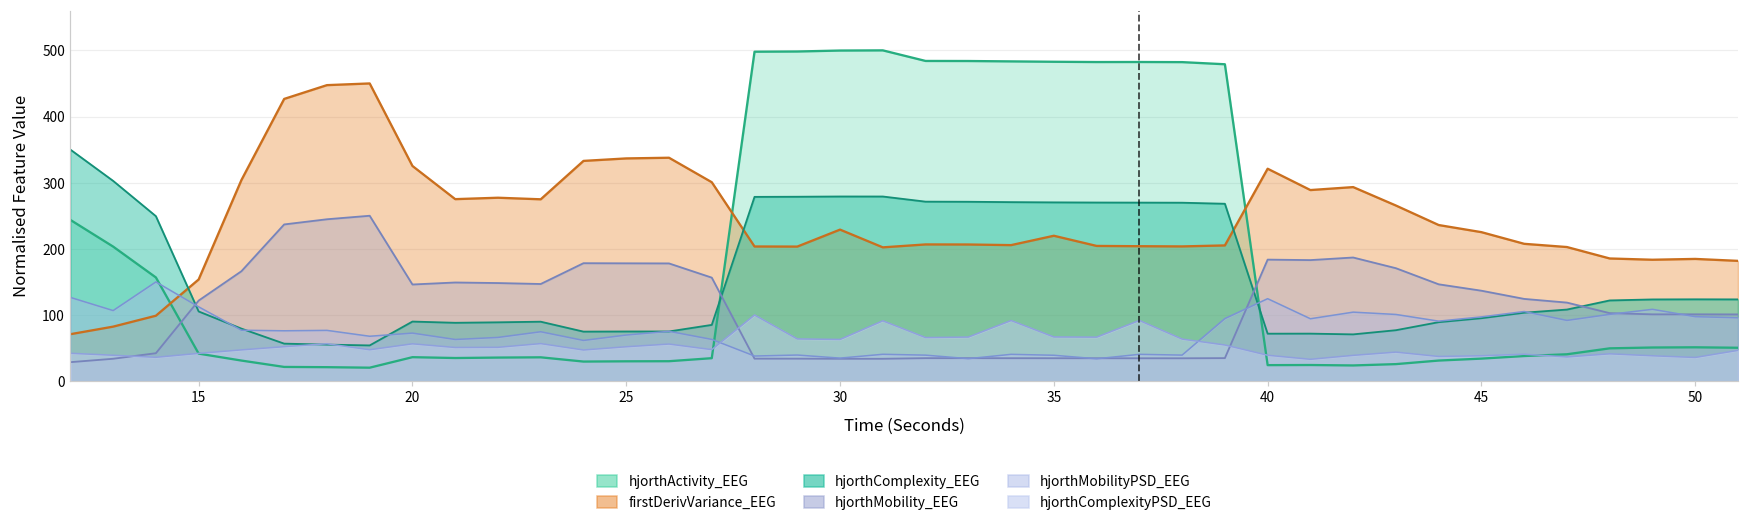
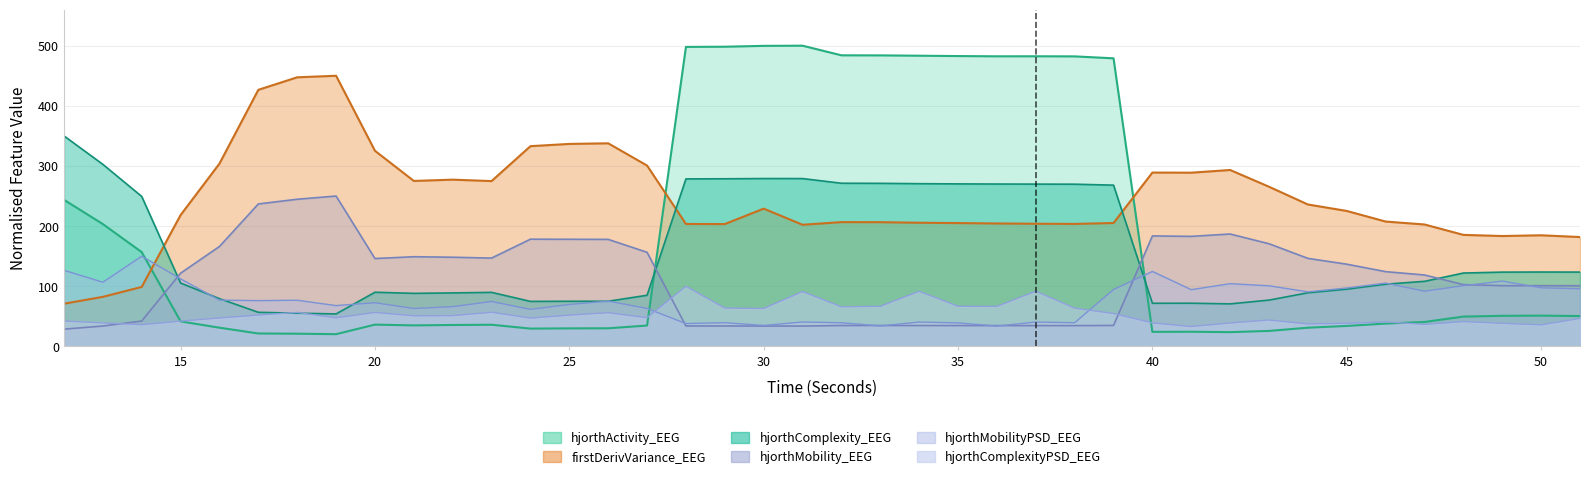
  {
    "firstDerivVariance_EEG": {
-     "15": 150,
+     "15": 220,
      "20": 330,
      "25": 340,
      "30": 230,
-     "35": 220,
-     "40": 320,
+     "35": 210,
+     "40": 290,
      "45": 230,
      "50": 180
    }
  }
